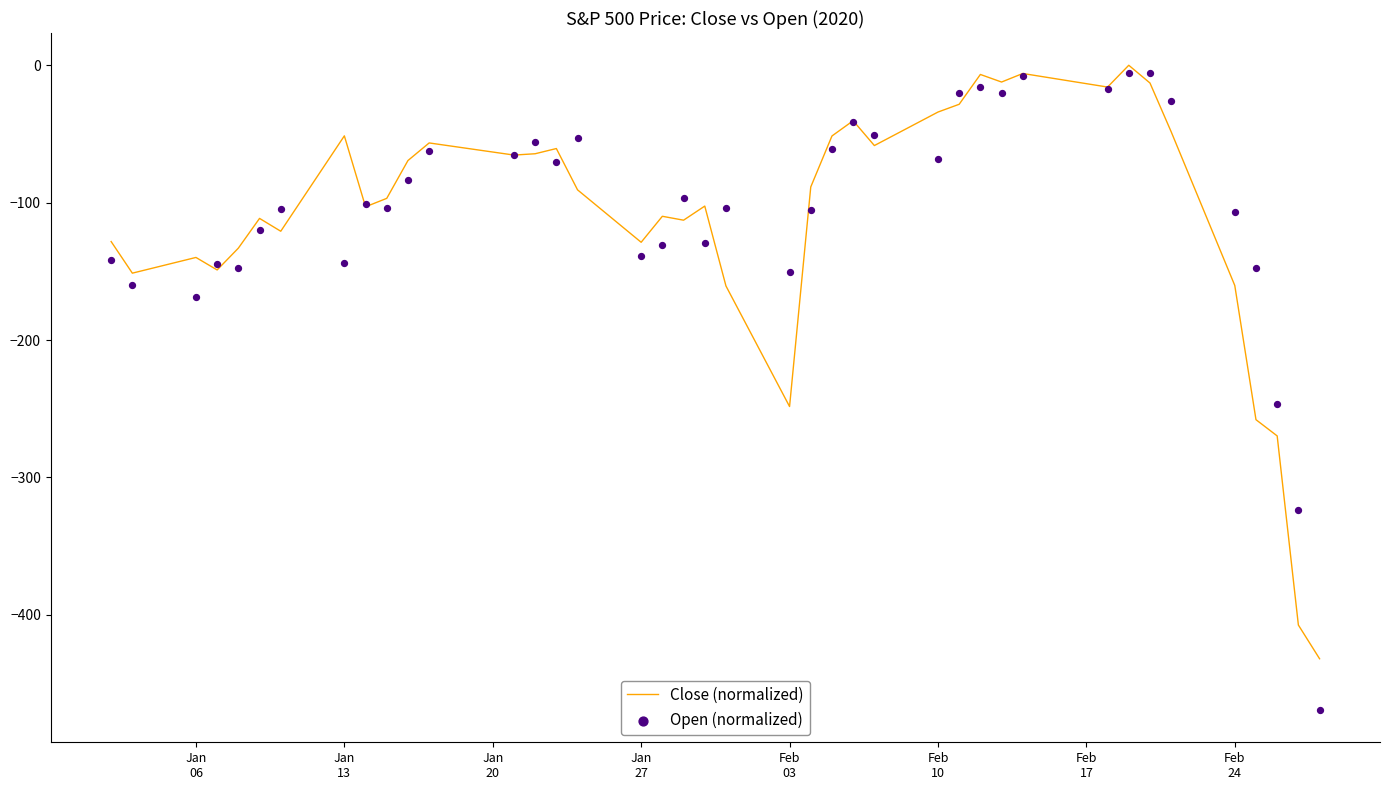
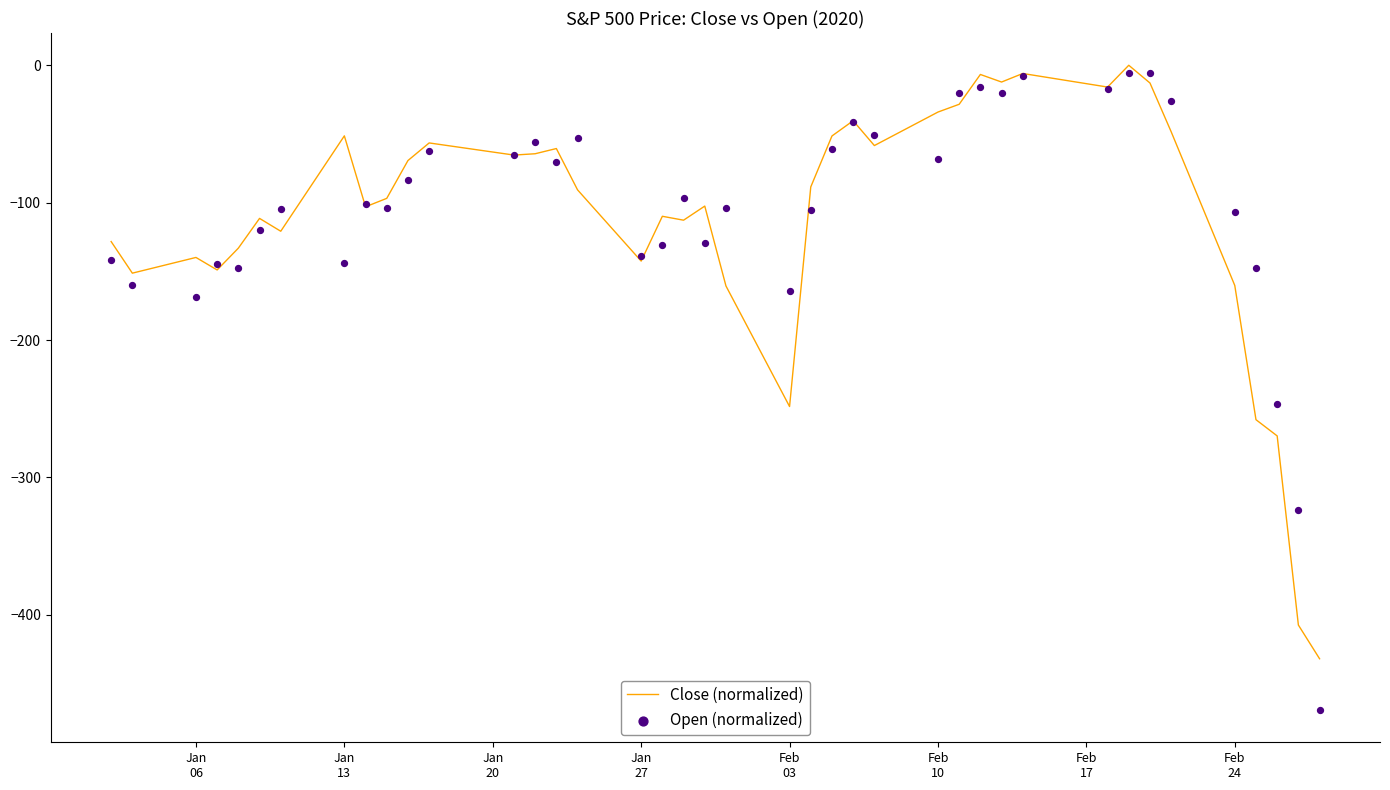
  {
    "Close (normalized)": {
      "Jan 06": -140,
      "Jan 13": -51,
-     "Jan 27": -129,
+     "Jan 27": -143,
      "Feb 03": -248,
      "Feb 10": -34,
      "Feb 24": -160
    },
    "Open (normalized)": {
-     "Feb 03": -150
+     "Feb 03": -164
    }
  }
